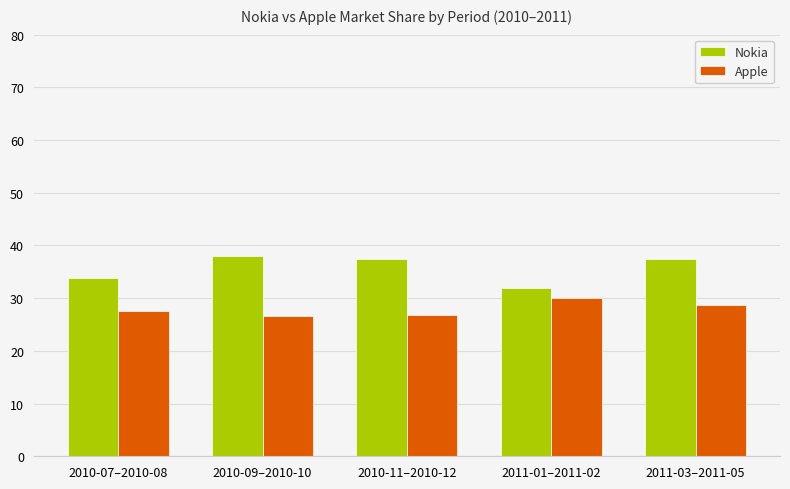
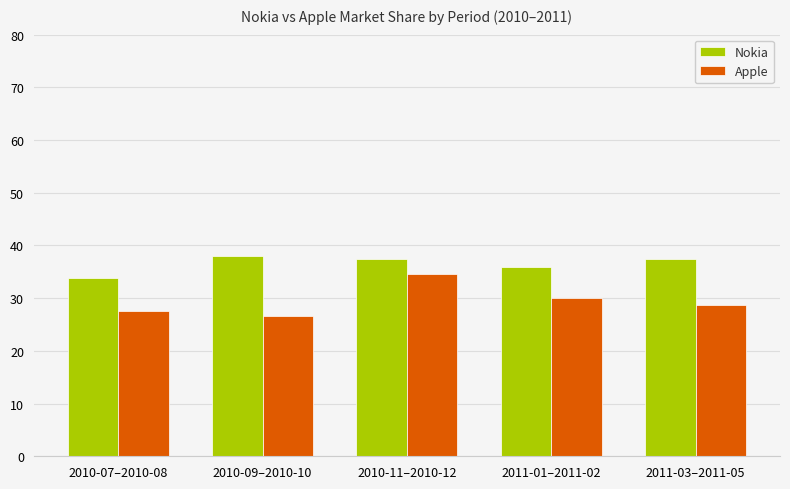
  {
    "Nokia": {
      "2010-07–2010-08": 34,
      "2010-09–2010-10": 38,
      "2010-11–2010-12": 37,
-     "2011-01–2011-02": 32,
+     "2011-01–2011-02": 36,
      "2011-03–2011-05": 37
    },
    "Apple": {
      "2010-07–2010-08": 28,
      "2010-09–2010-10": 27,
-     "2010-11–2010-12": 27,
+     "2010-11–2010-12": 35,
      "2011-01–2011-02": 30,
      "2011-03–2011-05": 29
    }
  }
